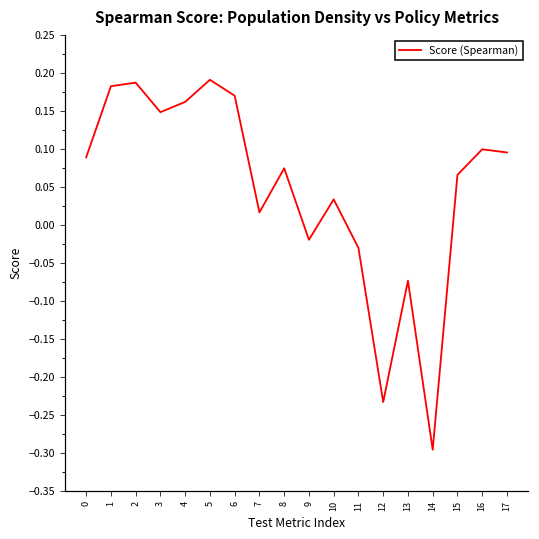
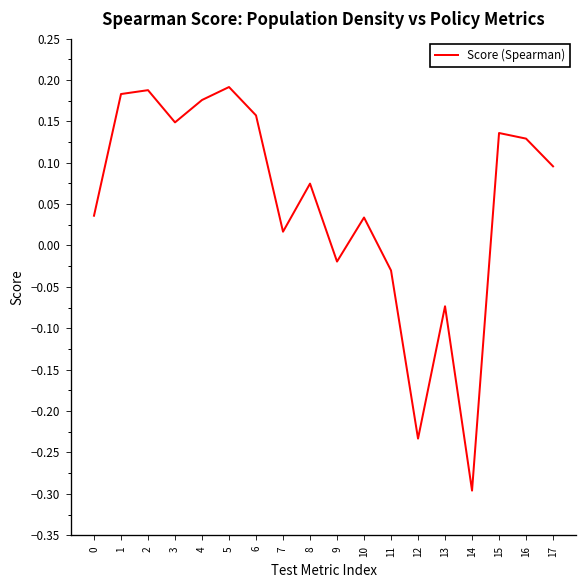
  {
-   "0": 0.09,
+   "0": 0.04,
    "1": 0.18,
    "2": 0.19,
    "3": 0.15,
-   "4": 0.16,
+   "4": 0.18,
    "5": 0.19,
-   "6": 0.17,
+   "6": 0.16,
    "7": 0.02,
    "8": 0.07,
    "9": -0.02,
    "10": 0.03,
    "11": -0.03,
    "12": -0.23,
    "13": -0.07,
    "14": -0.30,
-   "15": 0.07,
-   "16": 0.10,
+   "15": 0.14,
+   "16": 0.13,
    "17": 0.10
  }
